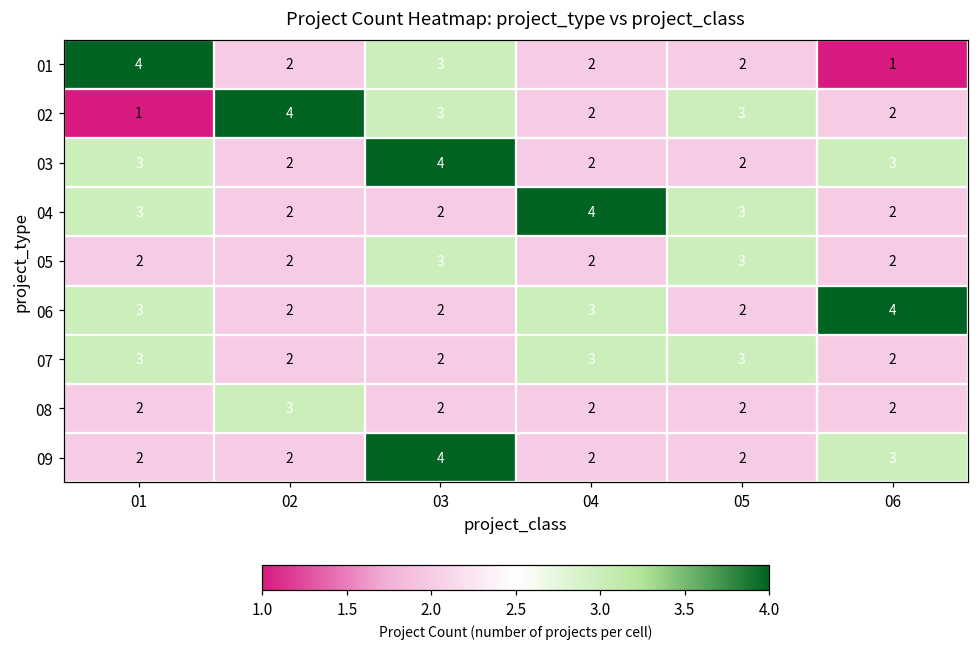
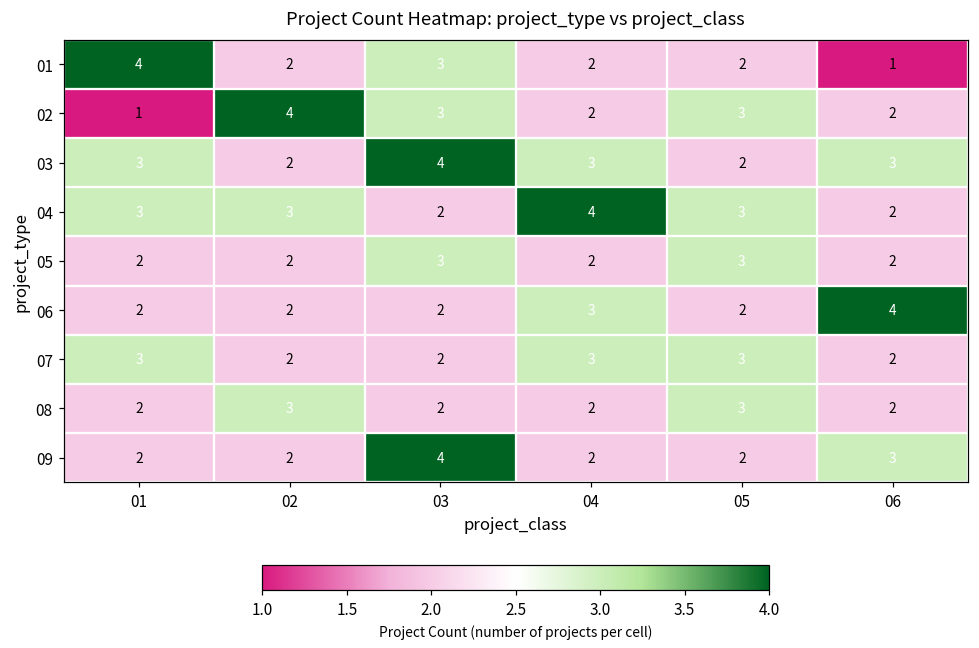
  {
    "01": {
      "01": 4,
      "02": 2,
      "03": 3,
      "04": 2,
      "05": 2,
      "06": 1
    },
    "02": {
      "01": 1,
      "02": 4,
      "03": 3,
      "04": 2,
      "05": 3,
      "06": 2
    },
    "03": {
      "01": 3,
      "02": 2,
      "03": 4,
-     "04": 2,
+     "04": 3,
      "05": 2,
      "06": 3
    },
    "04": {
      "01": 3,
-     "02": 2,
+     "02": 3,
      "03": 2,
      "04": 4,
      "05": 3,
      "06": 2
    },
    "05": {
      "01": 2,
      "02": 2,
      "03": 3,
      "04": 2,
      "05": 3,
      "06": 2
    },
    "06": {
-     "01": 3,
+     "01": 2,
      "02": 2,
      "03": 2,
      "04": 3,
      "05": 2,
      "06": 4
    },
    "07": {
      "01": 3,
      "02": 2,
      "03": 2,
      "04": 3,
      "05": 3,
      "06": 2
    },
    "08": {
      "01": 2,
      "02": 3,
      "03": 2,
      "04": 2,
-     "05": 2,
+     "05": 3,
      "06": 2
    },
    "09": {
      "01": 2,
      "02": 2,
      "03": 4,
      "04": 2,
      "05": 2,
      "06": 3
    }
  }
